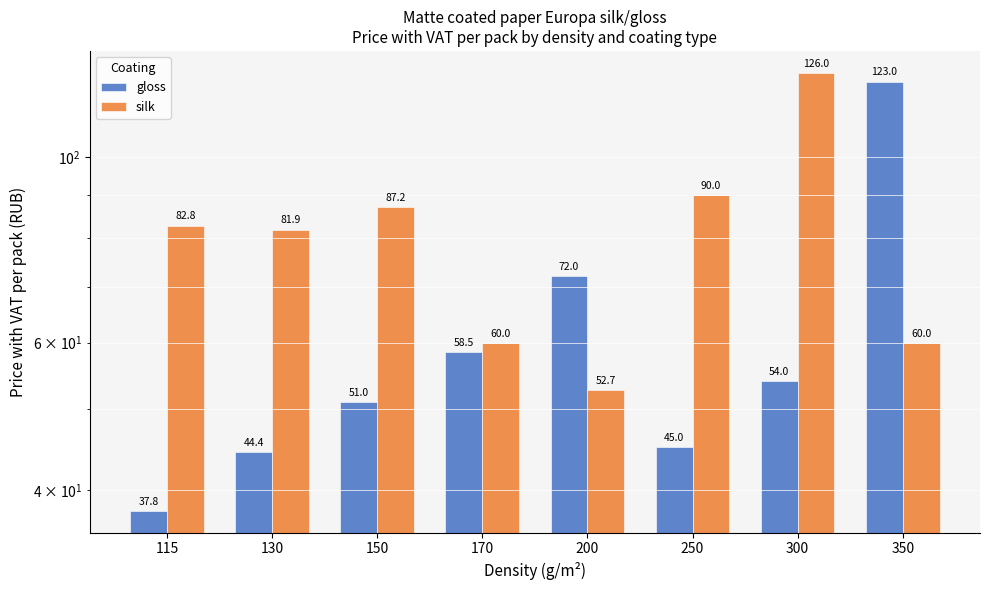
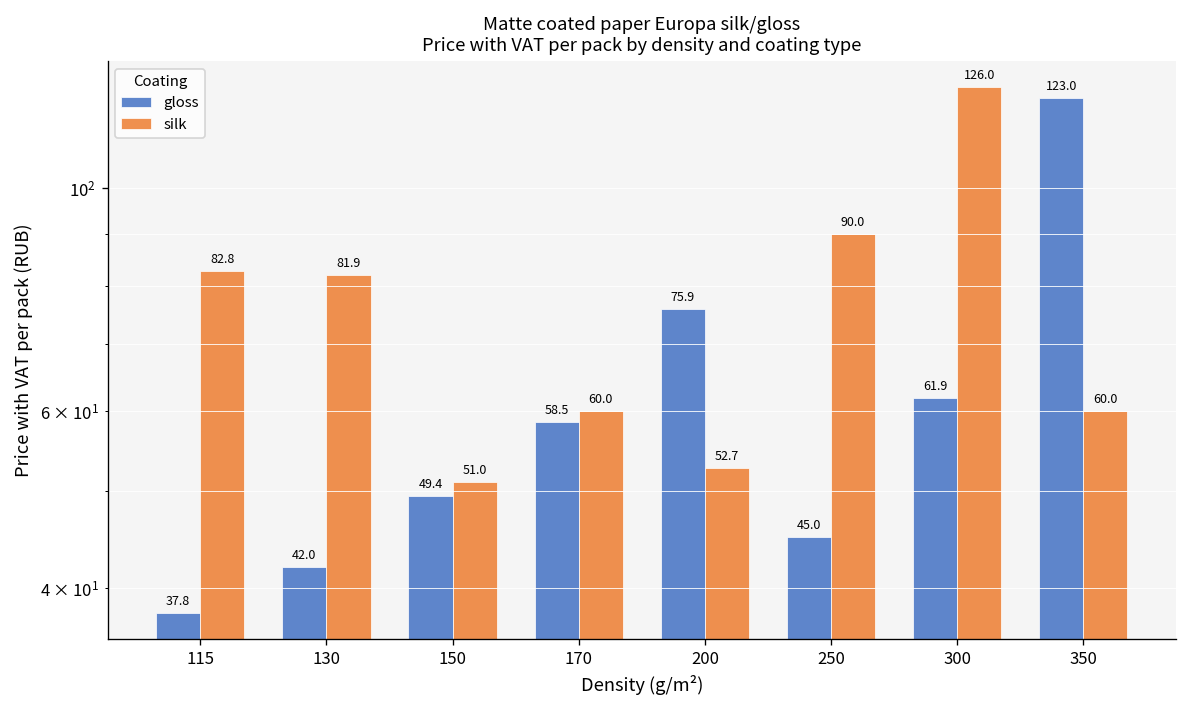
  {
    "gloss": {
      "115": 37.8,
-     "130": 44.4,
-     "150": 51.0,
+     "130": 42.0,
+     "150": 49.4,
      "170": 58.5,
-     "200": 72.0,
+     "200": 75.9,
      "250": 45.0,
-     "300": 54.0,
+     "300": 61.9,
      "350": 123.0
    },
    "silk": {
      "115": 82.8,
      "130": 81.9,
-     "150": 87.2,
+     "150": 51.0,
      "170": 60.0,
      "200": 52.7,
      "250": 90.0,
      "300": 126.0,
      "350": 60.0
    }
  }
